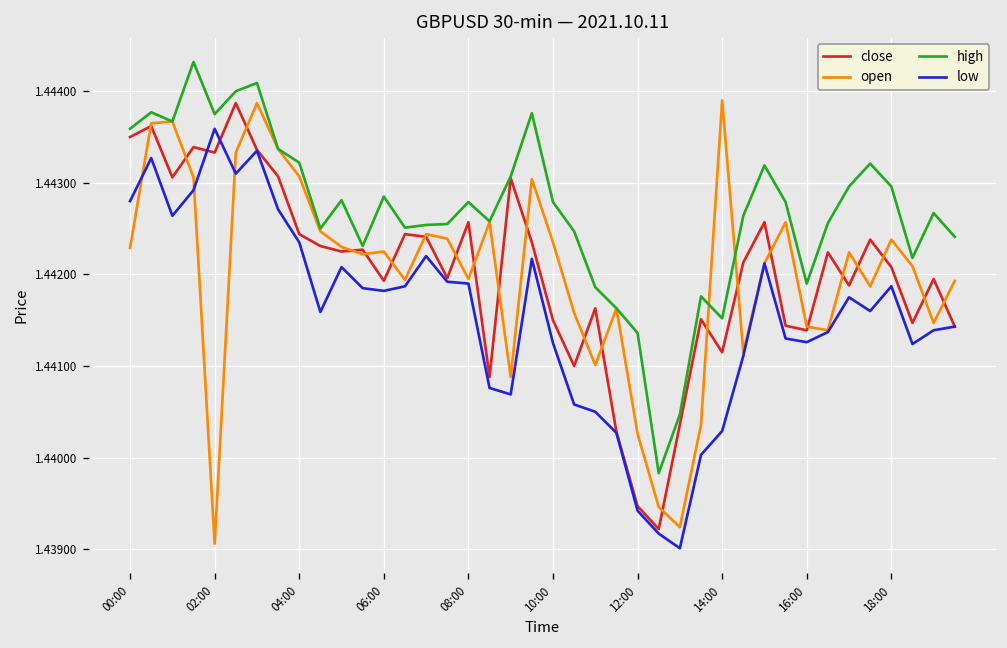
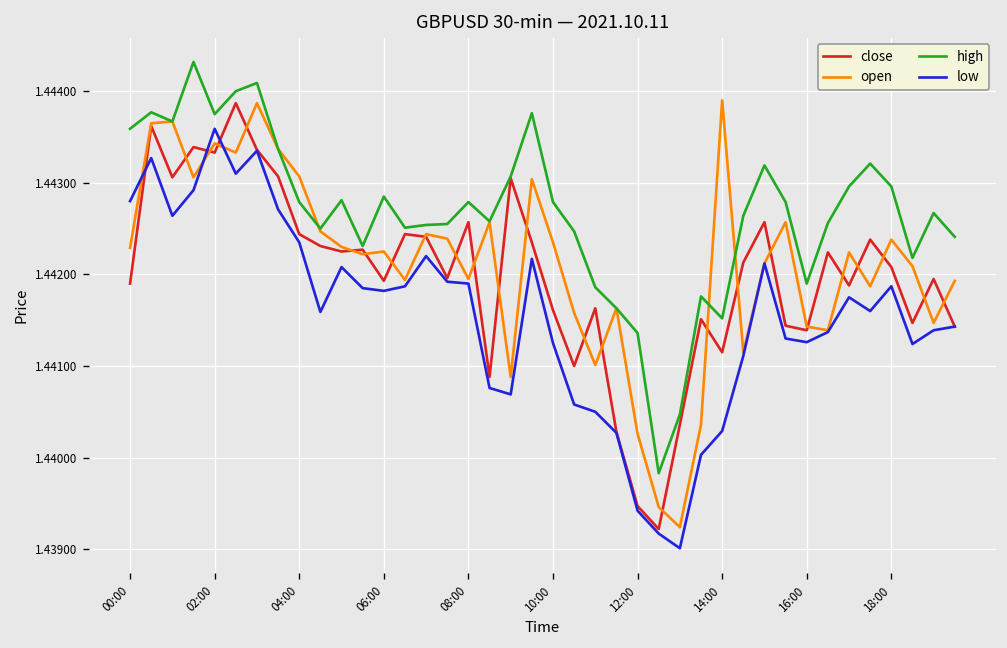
  {
    "close": {
-     "00:00": 1.4435,
+     "00:00": 1.4419,
      "02:00": 1.4433,
      "04:00": 1.4424,
      "06:00": 1.4419,
      "08:00": 1.4426,
-     "10:00": 1.4415,
+     "10:00": 1.4416,
      "12:00": 1.4395,
      "14:00": 1.4412,
      "16:00": 1.4414,
      "18:00": 1.4421
    },
    "open": {
      "00:00": 1.4423,
-     "02:00": 1.4391,
+     "02:00": 1.4434,
      "04:00": 1.4431,
      "06:00": 1.4423,
      "08:00": 1.4420,
      "10:00": 1.4424,
      "12:00": 1.4403,
      "14:00": 1.4439,
      "16:00": 1.4414,
      "18:00": 1.4424
    },
    "high": {
      "00:00": 1.4436,
      "02:00": 1.4438,
-     "04:00": 1.4432,
+     "04:00": 1.4428,
      "06:00": 1.4429,
      "08:00": 1.4428,
      "10:00": 1.4428,
      "12:00": 1.4414,
      "14:00": 1.4415,
      "16:00": 1.4419,
      "18:00": 1.4430
    },
    "low": {
      "00:00": 1.4428,
      "02:00": 1.4436,
      "04:00": 1.4424,
      "06:00": 1.4418,
      "08:00": 1.4419,
      "10:00": 1.4413,
      "12:00": 1.4394,
      "14:00": 1.4403,
      "16:00": 1.4413,
      "18:00": 1.4419
    }
  }
